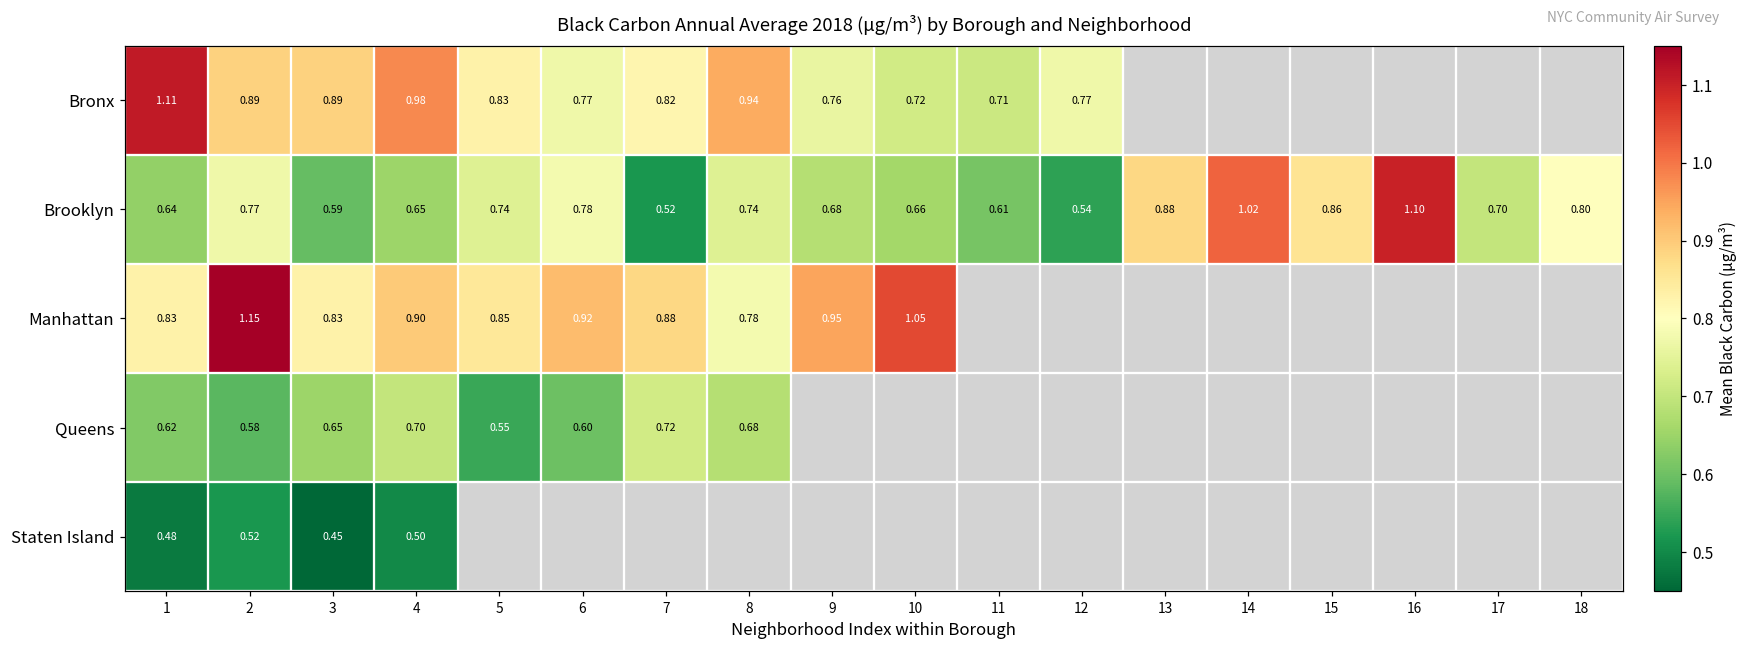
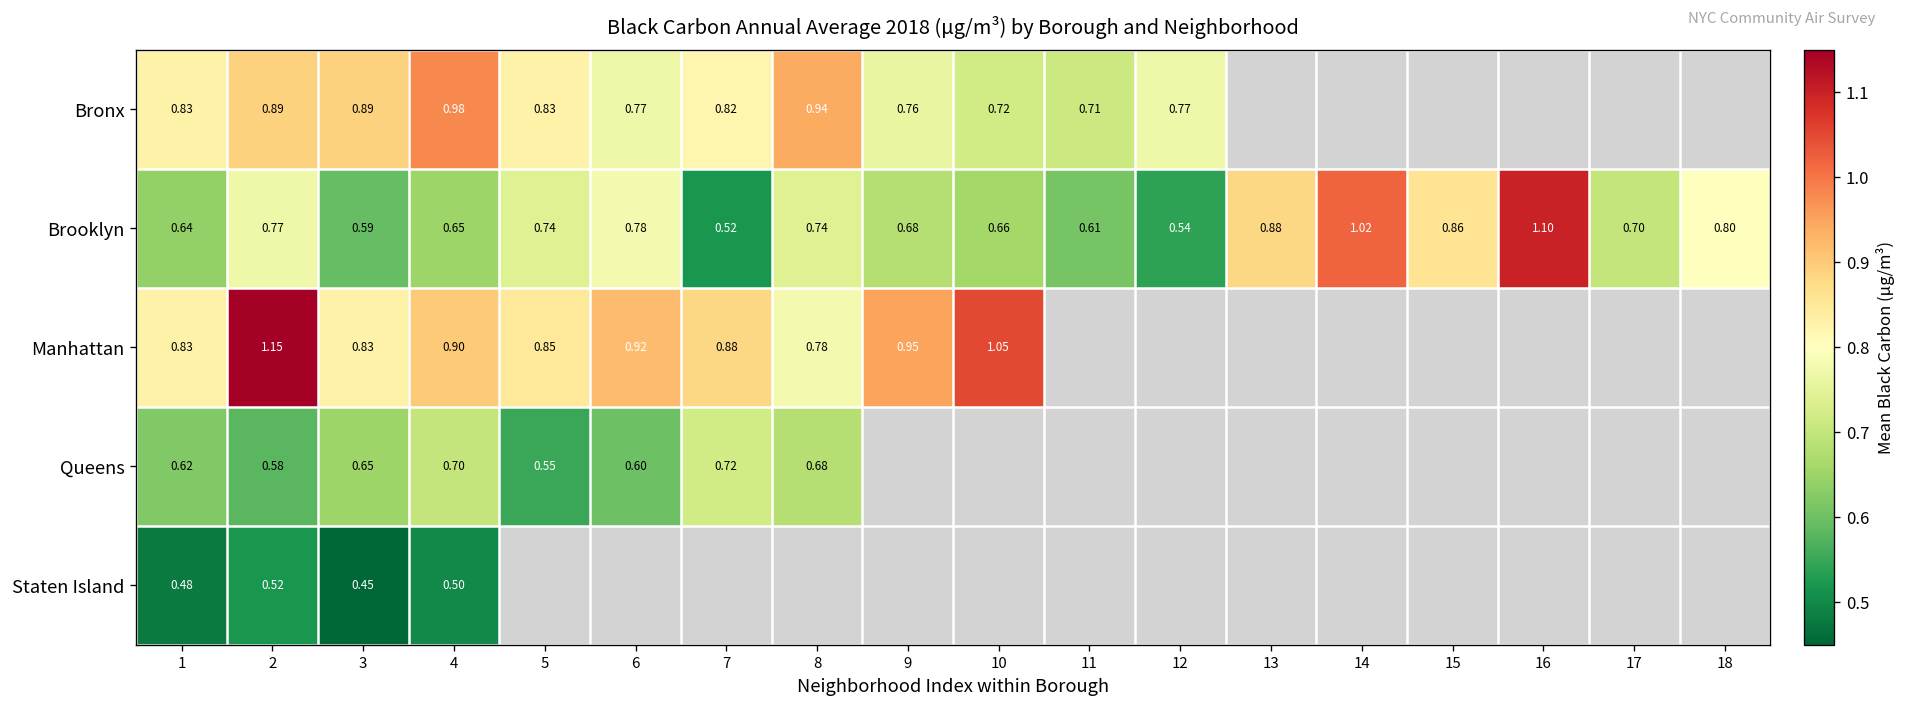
  {
    "Bronx": {
-     "1": 1.11,
+     "1": 0.83,
      "2": 0.89,
      "3": 0.89,
      "4": 0.98,
      "5": 0.83,
      "6": 0.77,
      "7": 0.82,
      "8": 0.94,
      "9": 0.76,
      "10": 0.72,
      "11": 0.71,
      "12": 0.77
    },
    "Brooklyn": {
      "1": 0.64,
      "2": 0.77,
      "3": 0.59,
      "4": 0.65,
      "5": 0.74,
      "6": 0.78,
      "7": 0.52,
      "8": 0.74,
      "9": 0.68,
      "10": 0.66,
      "11": 0.61,
      "12": 0.54,
      "13": 0.88,
      "14": 1.02,
      "15": 0.86,
      "16": 1.10,
      "17": 0.70,
      "18": 0.80
    },
    "Manhattan": {
      "1": 0.83,
      "2": 1.15,
      "3": 0.83,
      "4": 0.90,
      "5": 0.85,
      "6": 0.92,
      "7": 0.88,
      "8": 0.78,
      "9": 0.95,
      "10": 1.05
    },
    "Queens": {
      "1": 0.62,
      "2": 0.58,
      "3": 0.65,
      "4": 0.70,
      "5": 0.55,
      "6": 0.60,
      "7": 0.72,
      "8": 0.68
    },
    "Staten Island": {
      "1": 0.48,
      "2": 0.52,
      "3": 0.45,
      "4": 0.50
    }
  }
